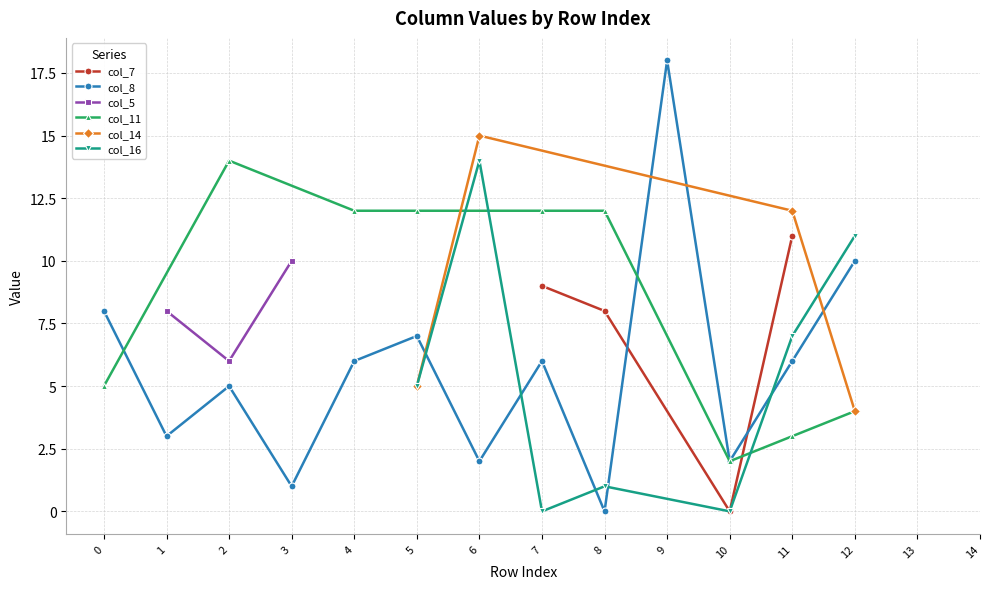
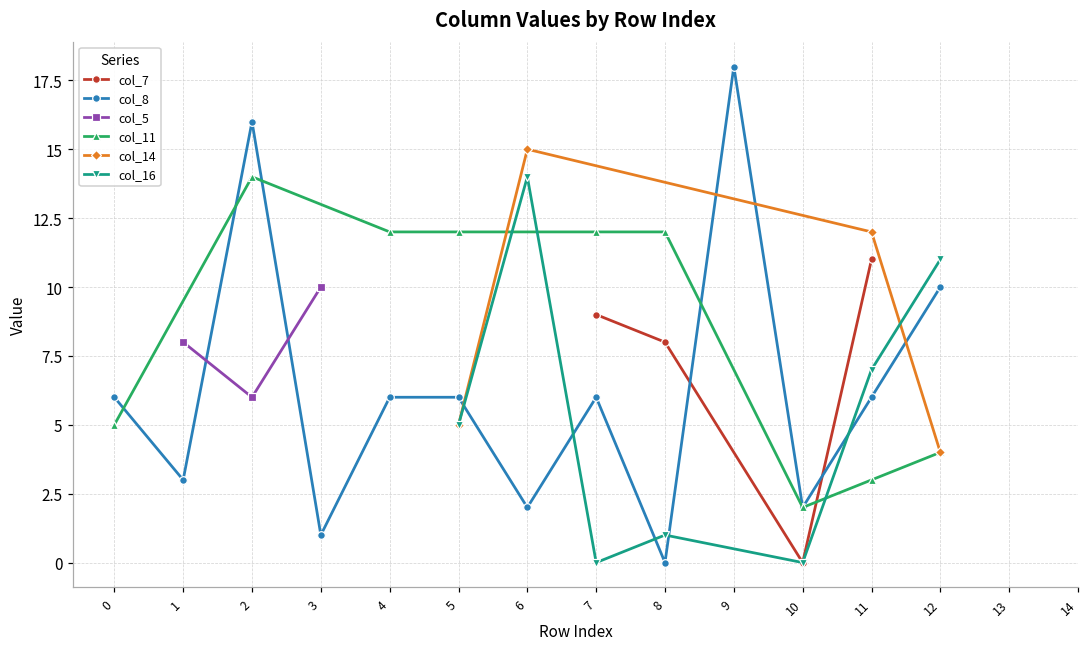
  {
    "col_7": {
      "7": 9,
      "8": 8,
      "11": 11
    },
    "col_8": {
-     "0": 8,
+     "0": 6,
      "1": 3,
-     "2": 5,
+     "2": 16,
      "3": 1,
      "4": 6,
-     "5": 7,
+     "5": 6,
      "6": 2,
      "7": 6,
      "8": 0,
      "9": 18,
      "11": 6,
      "12": 10
    },
    "col_5": {
      "1": 8,
      "2": 6,
      "3": 10
    },
    "col_14": {
      "6": 15,
      "11": 12
    }
  }
